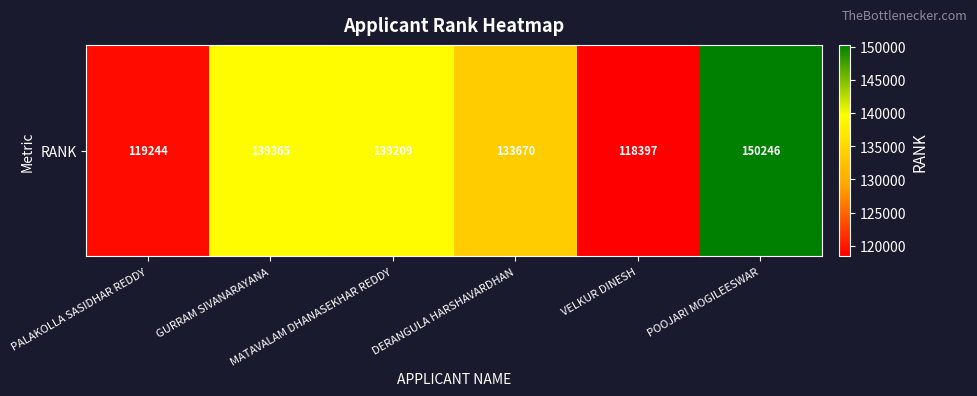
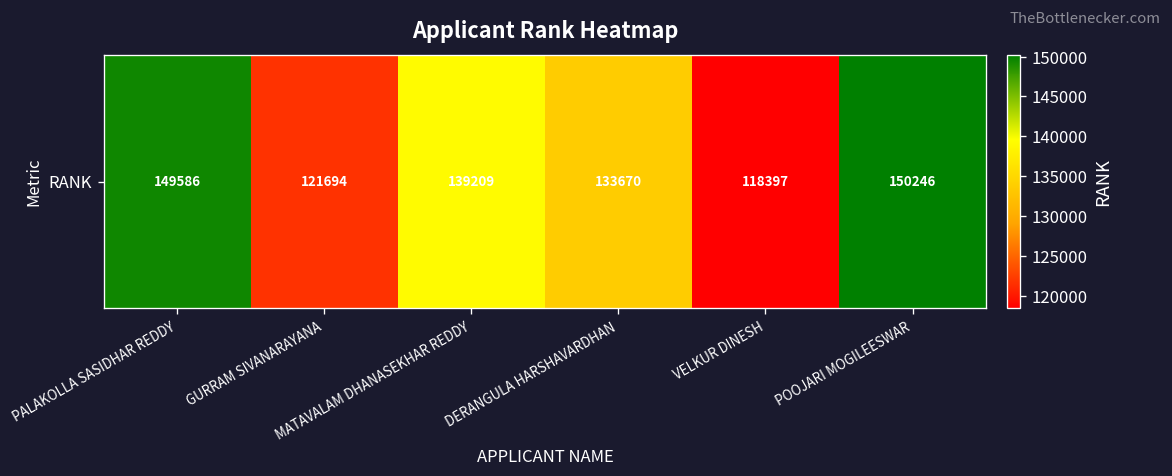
  {
    "RANK": {
-     "PALAKOLLA SASIDHAR REDDY": 119244,
-     "GURRAM SIVANARAYANA": 139365,
+     "PALAKOLLA SASIDHAR REDDY": 149586,
+     "GURRAM SIVANARAYANA": 121694,
      "MATAVALAM DHANASEKHAR REDDY": 139209,
      "DERANGULA HARSHAVARDHAN": 133670,
      "VELKUR DINESH": 118397,
      "POOJARI MOGILEESWAR": 150246
    }
  }
